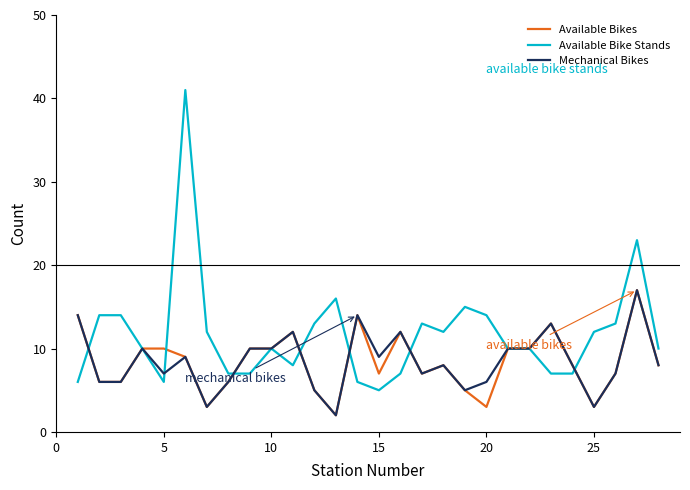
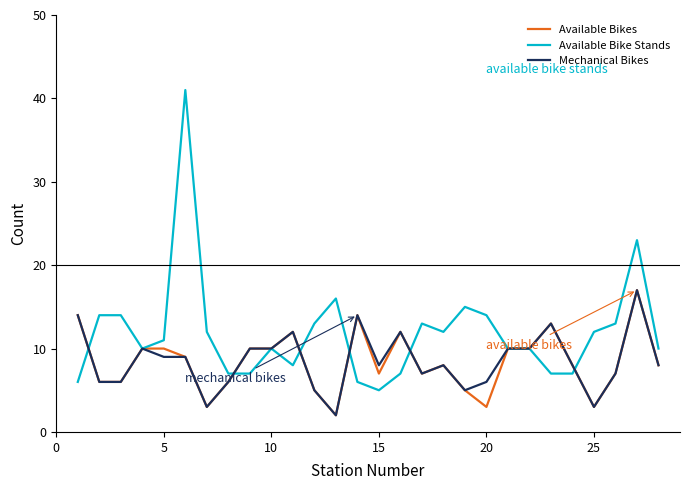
  {
    "Available Bikes": {
      "5": 10,
      "15": 7,
      "20": 3
    },
    "Available Bike Stands": {
-     "5": 6,
+     "5": 11,
      "15": 5,
      "20": 14,
      "25": 12
    },
    "Mechanical Bikes": {
-     "5": 7,
-     "15": 9,
+     "5": 9,
+     "15": 8,
      "20": 6
    }
  }
